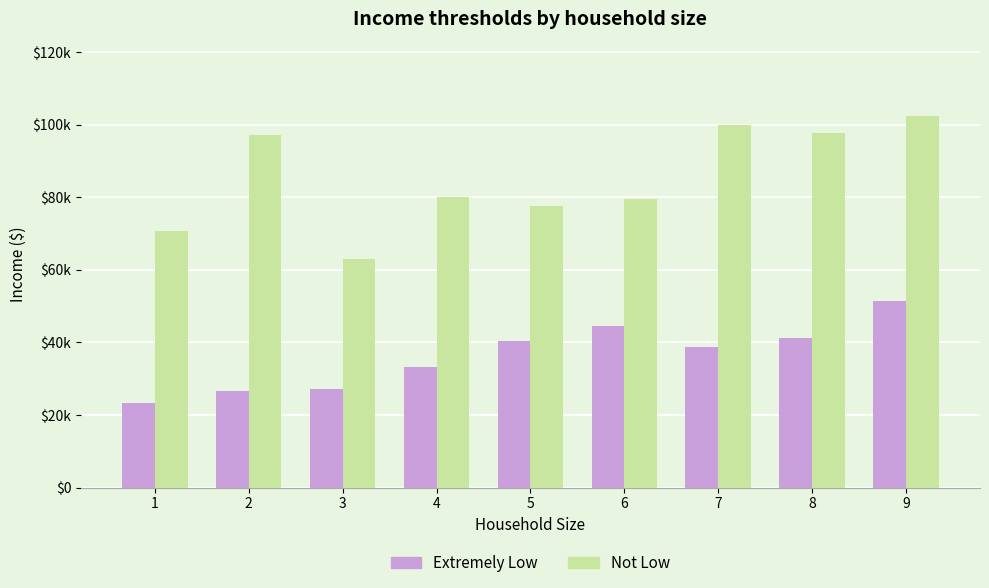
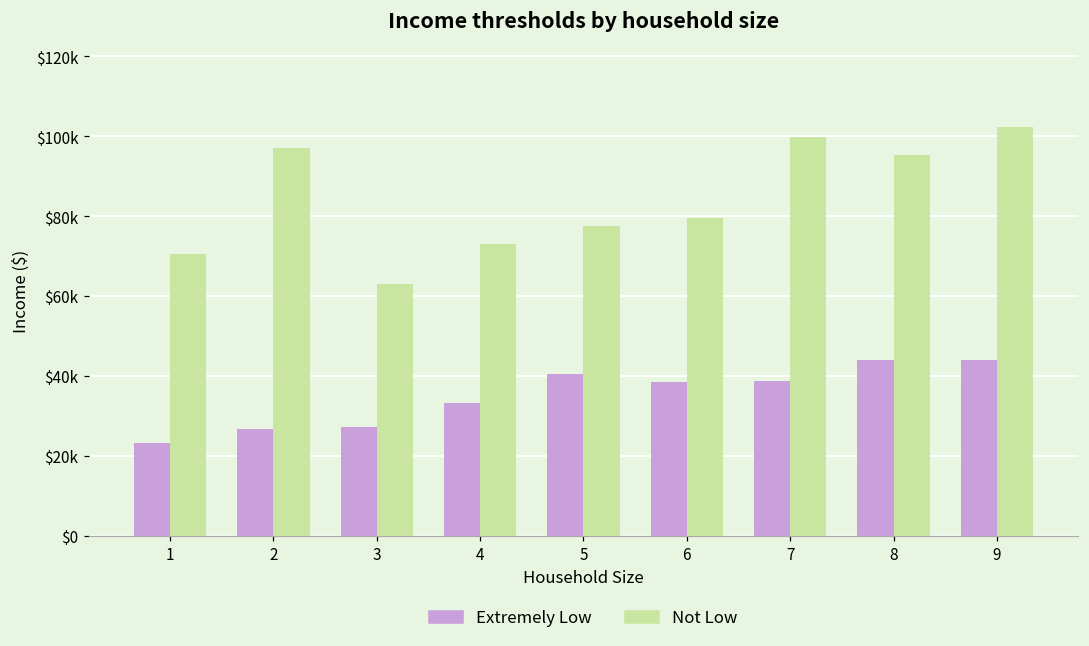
  {
    "Extremely Low": {
      "1": "$23000",
      "2": "$27000",
      "3": "$27000",
      "4": "$33000",
      "5": "$40000",
-     "6": "$45000",
+     "6": "$39000",
      "7": "$39000",
-     "8": "$41000",
-     "9": "$51000"
+     "8": "$44000",
+     "9": "$44000"
    },
    "Not Low": {
      "1": "$71000",
      "2": "$97000",
      "3": "$63000",
-     "4": "$80000",
+     "4": "$73000",
      "5": "$78000",
      "6": "$79000",
      "7": "$100000",
-     "8": "$98000",
+     "8": "$95000",
      "9": "$102000"
    }
  }
